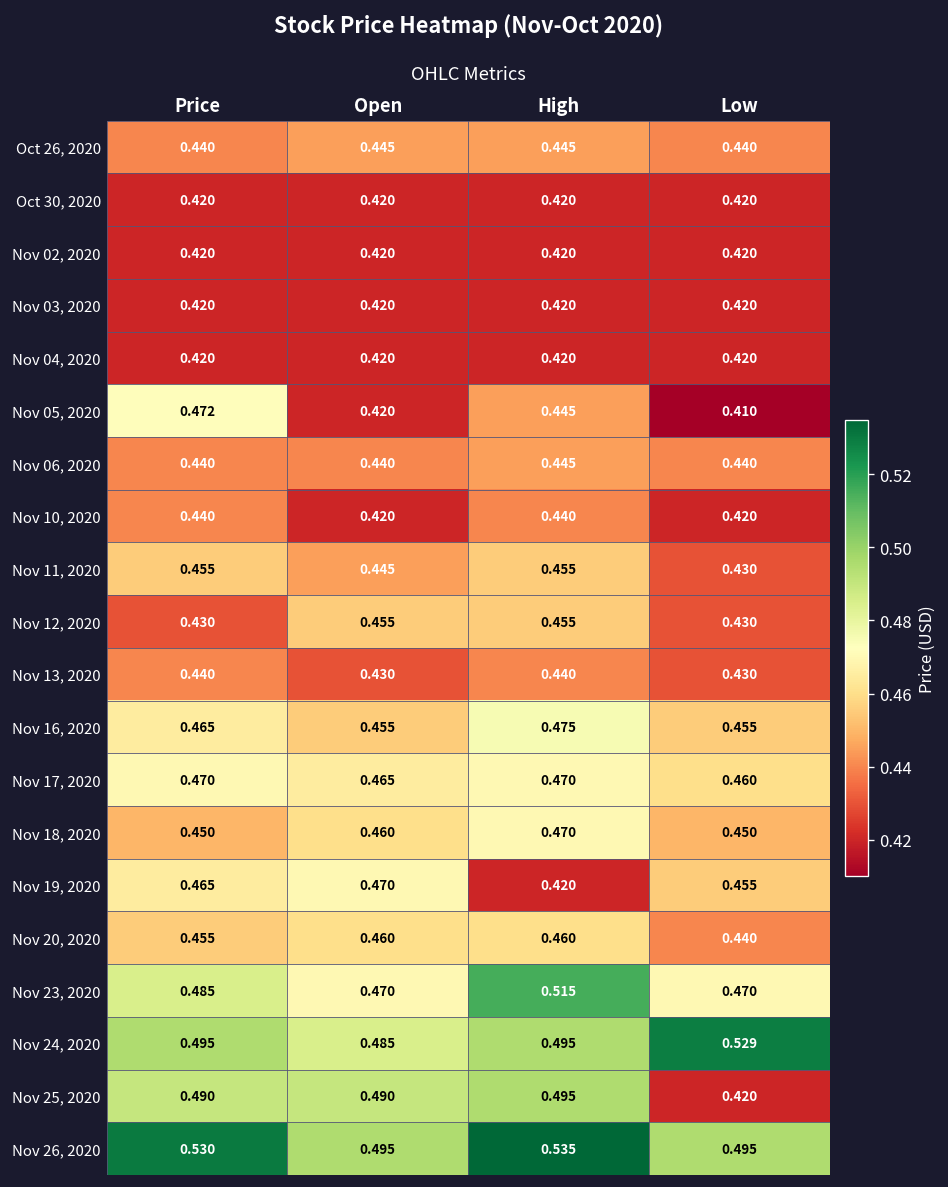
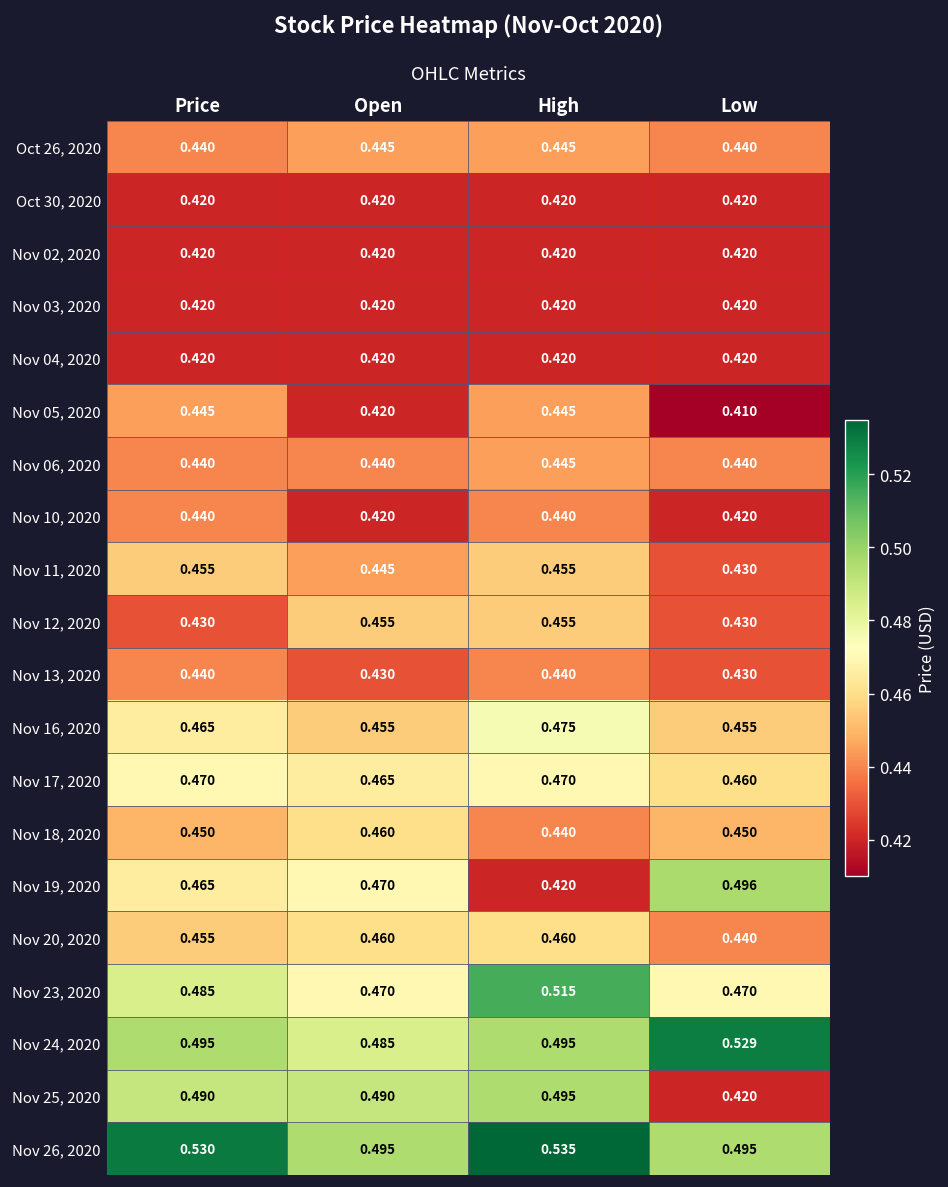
  {
    "Oct 26, 2020": {
      "Price": 0.440,
      "Open": 0.445,
      "High": 0.445,
      "Low": 0.440
    },
    "Oct 30, 2020": {
      "Price": 0.420,
      "Open": 0.420,
      "High": 0.420,
      "Low": 0.420
    },
    "Nov 02, 2020": {
      "Price": 0.420,
      "Open": 0.420,
      "High": 0.420,
      "Low": 0.420
    },
    "Nov 03, 2020": {
      "Price": 0.420,
      "Open": 0.420,
      "High": 0.420,
      "Low": 0.420
    },
    "Nov 04, 2020": {
      "Price": 0.420,
      "Open": 0.420,
      "High": 0.420,
      "Low": 0.420
    },
    "Nov 05, 2020": {
-     "Price": 0.472,
+     "Price": 0.445,
      "Open": 0.420,
      "High": 0.445,
      "Low": 0.410
    },
    "Nov 06, 2020": {
      "Price": 0.440,
      "Open": 0.440,
      "High": 0.445,
      "Low": 0.440
    },
    "Nov 10, 2020": {
      "Price": 0.440,
      "Open": 0.420,
      "High": 0.440,
      "Low": 0.420
    },
    "Nov 11, 2020": {
      "Price": 0.455,
      "Open": 0.445,
      "High": 0.455,
      "Low": 0.430
    },
    "Nov 12, 2020": {
      "Price": 0.430,
      "Open": 0.455,
      "High": 0.455,
      "Low": 0.430
    },
    "Nov 13, 2020": {
      "Price": 0.440,
      "Open": 0.430,
      "High": 0.440,
      "Low": 0.430
    },
    "Nov 16, 2020": {
      "Price": 0.465,
      "Open": 0.455,
      "High": 0.475,
      "Low": 0.455
    },
    "Nov 17, 2020": {
      "Price": 0.470,
      "Open": 0.465,
      "High": 0.470,
      "Low": 0.460
    },
    "Nov 18, 2020": {
      "Price": 0.450,
      "Open": 0.460,
-     "High": 0.470,
+     "High": 0.440,
      "Low": 0.450
    },
    "Nov 19, 2020": {
      "Price": 0.465,
      "Open": 0.470,
      "High": 0.420,
-     "Low": 0.455
+     "Low": 0.496
    },
    "Nov 20, 2020": {
      "Price": 0.455,
      "Open": 0.460,
      "High": 0.460,
      "Low": 0.440
    },
    "Nov 23, 2020": {
      "Price": 0.485,
      "Open": 0.470,
      "High": 0.515,
      "Low": 0.470
    },
    "Nov 24, 2020": {
      "Price": 0.495,
      "Open": 0.485,
      "High": 0.495,
      "Low": 0.529
    },
    "Nov 25, 2020": {
      "Price": 0.490,
      "Open": 0.490,
      "High": 0.495,
      "Low": 0.420
    },
    "Nov 26, 2020": {
      "Price": 0.530,
      "Open": 0.495,
      "High": 0.535,
      "Low": 0.495
    }
  }
